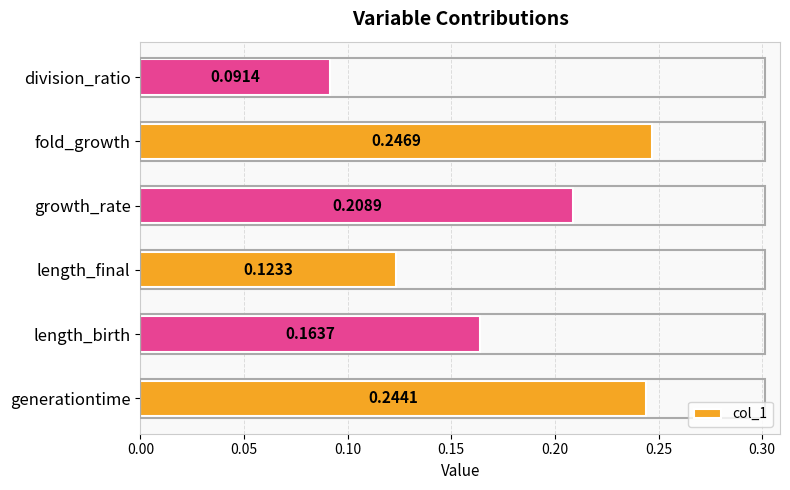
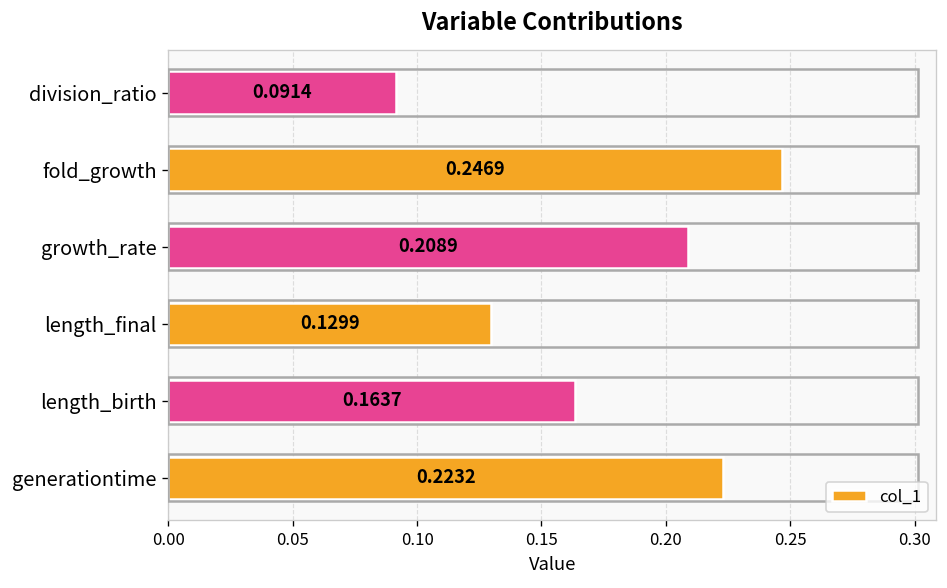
  {
    "division_ratio": 0.0914,
    "fold_growth": 0.2469,
    "growth_rate": 0.2089,
-   "length_final": 0.1233,
+   "length_final": 0.1299,
    "length_birth": 0.1637,
-   "generationtime": 0.2441
+   "generationtime": 0.2232
  }
